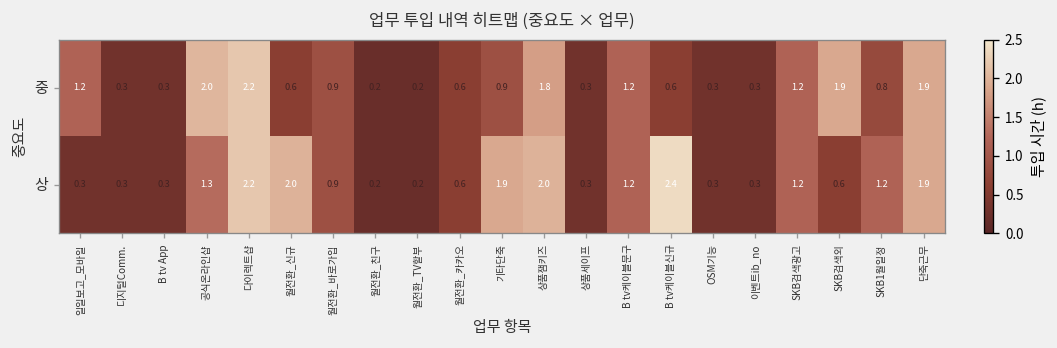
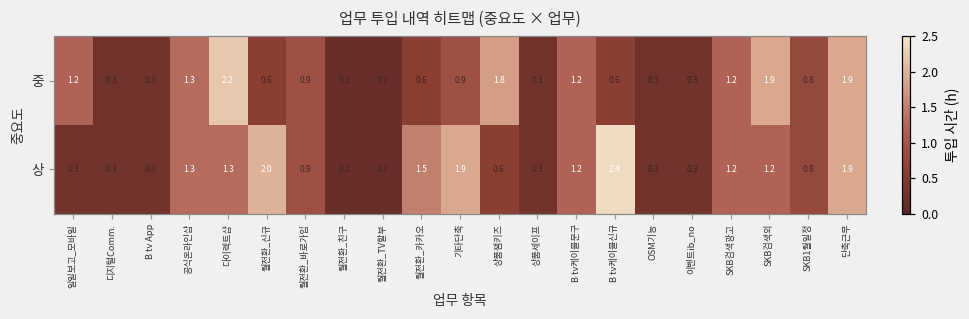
  {
    "중": {
      "일일보고_모바일": 1.2,
-     "공식온라인샵": 2.0,
+     "공식온라인샵": 1.3,
      "다이렉트샵": 2.2,
      "월전환_신규": 0.6,
      "월전환_바로가입": 0.9,
      "월전환_카카오": 0.6,
      "기타단축": 0.9,
      "상품잼키즈": 1.8,
      "B tv케이블문구": 1.2,
      "B tv케이블신규": 0.6,
      "SKB검색광고": 1.2,
      "SKB검색외": 1.9,
      "SKB1월일정": 0.8,
      "단축근무": 1.9
    },
    "상": {
      "공식온라인샵": 1.3,
-     "다이렉트샵": 2.2,
+     "다이렉트샵": 1.3,
      "월전환_신규": 2.0,
      "월전환_바로가입": 0.9,
-     "월전환_카카오": 0.6,
+     "월전환_카카오": 1.5,
      "기타단축": 1.9,
-     "상품잼키즈": 2.0,
+     "상품잼키즈": 0.6,
      "B tv케이블문구": 1.2,
      "B tv케이블신규": 2.4,
      "SKB검색광고": 1.2,
-     "SKB검색외": 0.6,
-     "SKB1월일정": 1.2,
+     "SKB검색외": 1.2,
+     "SKB1월일정": 0.8,
      "단축근무": 1.9
    }
  }
